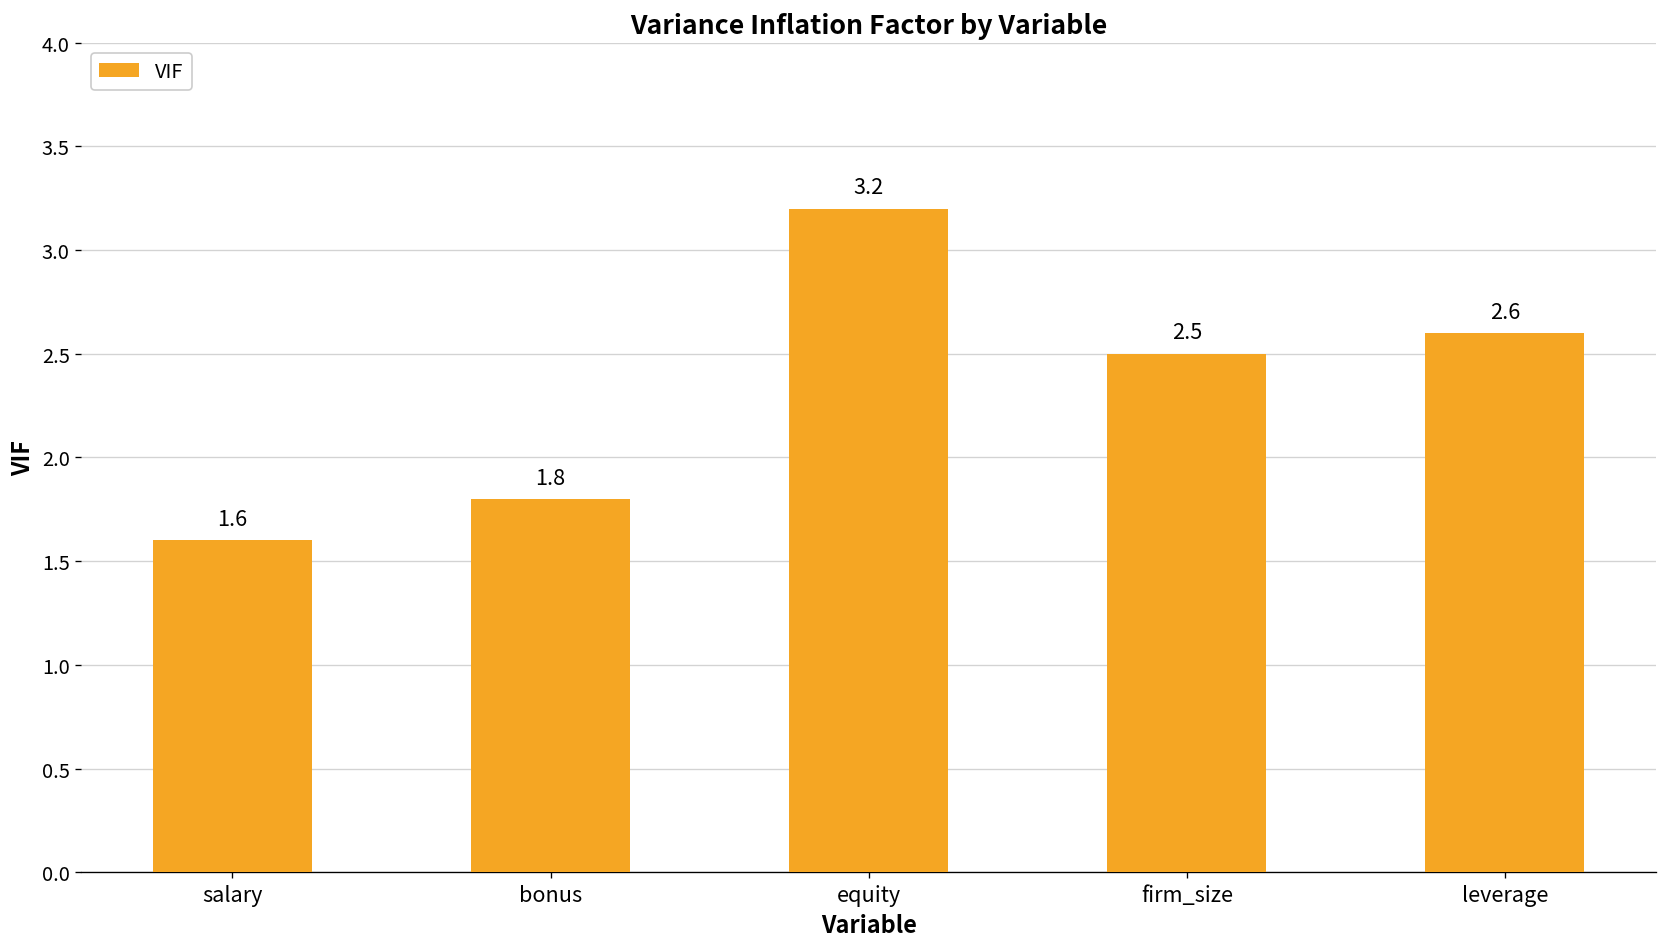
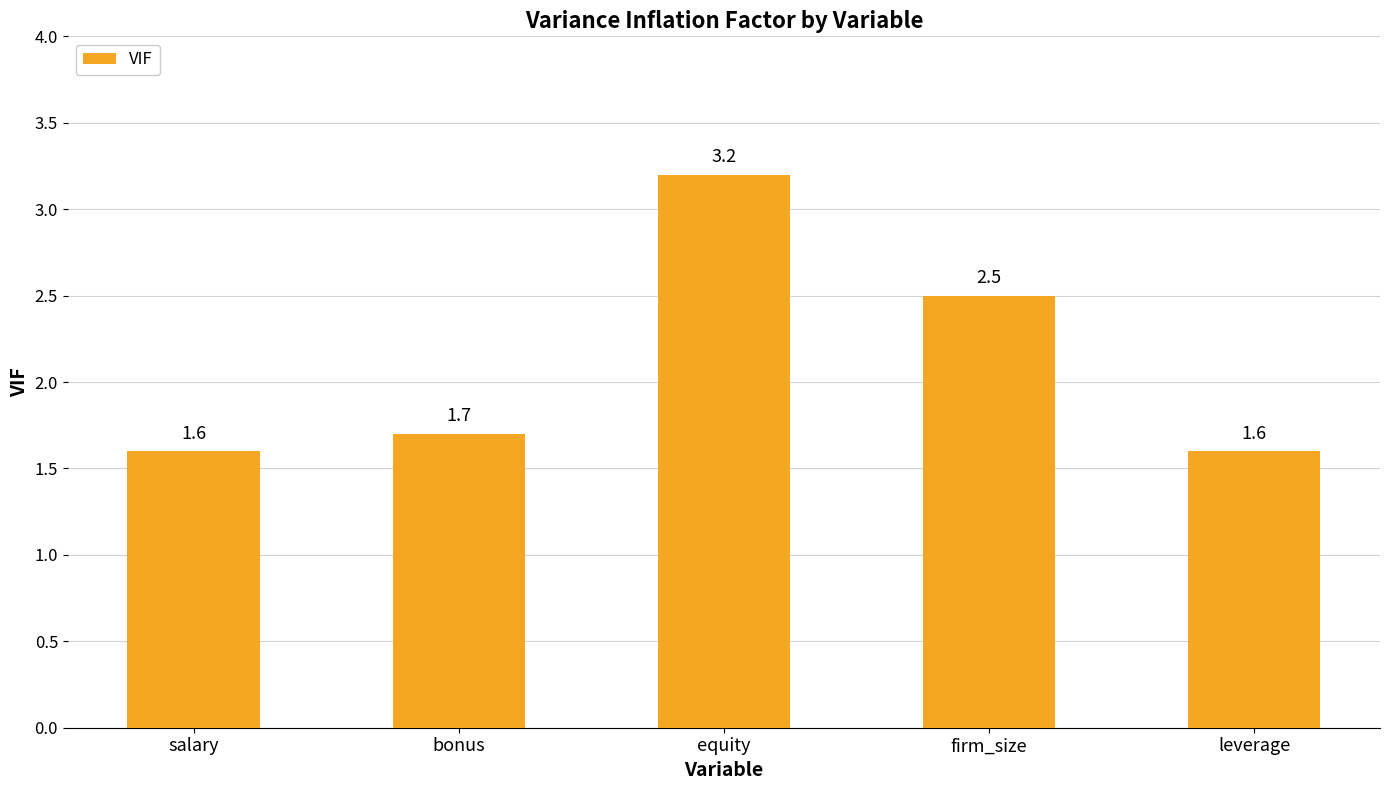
  {
    "salary": 1.6,
-   "bonus": 1.8,
+   "bonus": 1.7,
    "equity": 3.2,
    "firm_size": 2.5,
-   "leverage": 2.6
+   "leverage": 1.6
  }
